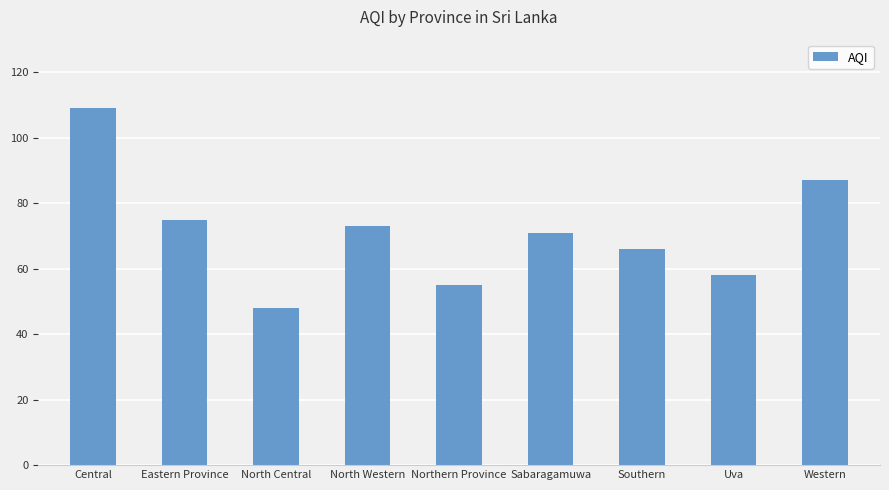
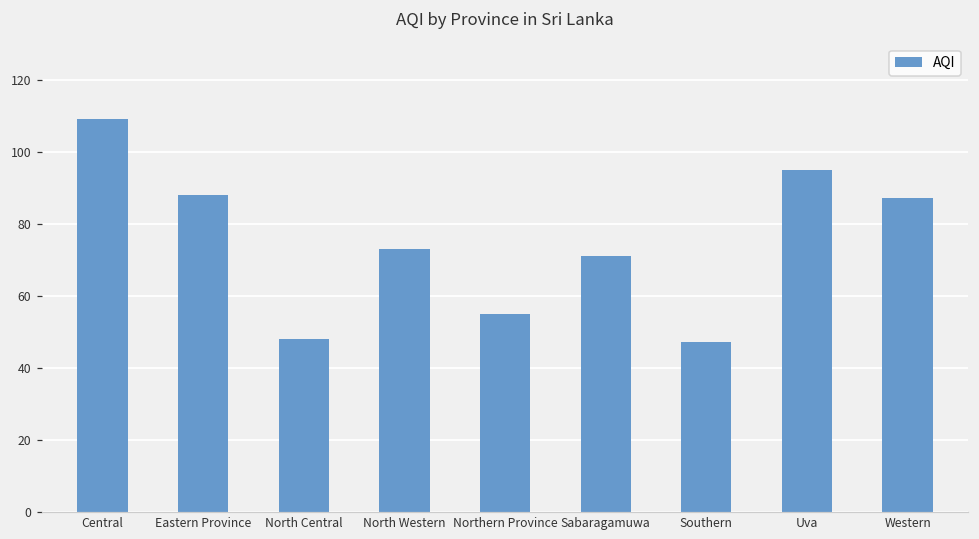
  {
    "Central": 109,
-   "Eastern Province": 75,
+   "Eastern Province": 88,
    "North Central": 48,
    "North Western": 73,
    "Northern Province": 55,
    "Sabaragamuwa": 71,
-   "Southern": 66,
-   "Uva": 58,
+   "Southern": 47,
+   "Uva": 95,
    "Western": 87
  }
